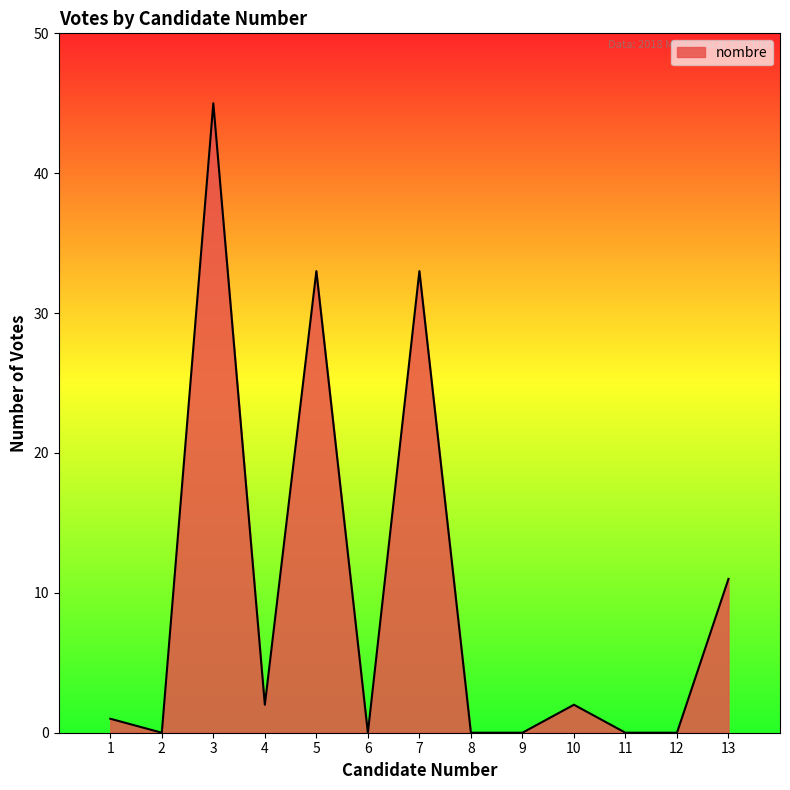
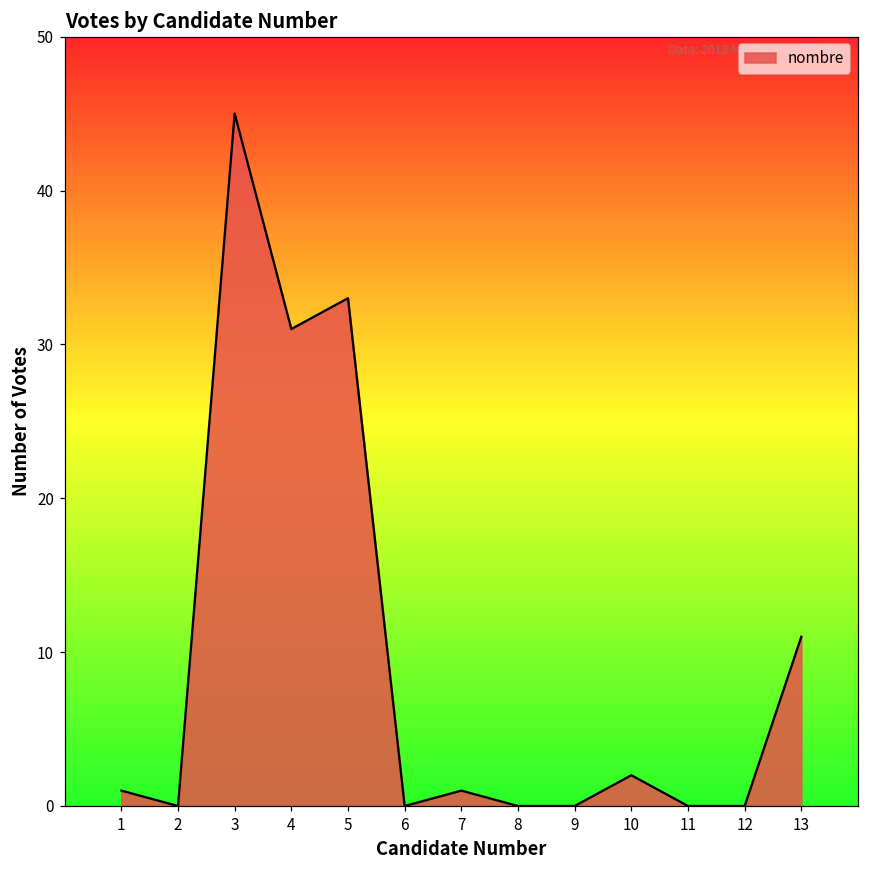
  {
    "1": 1,
    "2": 0,
    "3": 45,
-   "4": 2,
+   "4": 31,
    "5": 33,
    "6": 0,
-   "7": 33,
+   "7": 1,
    "8": 0,
    "9": 0,
    "10": 2,
    "11": 0,
    "12": 0,
    "13": 11
  }
